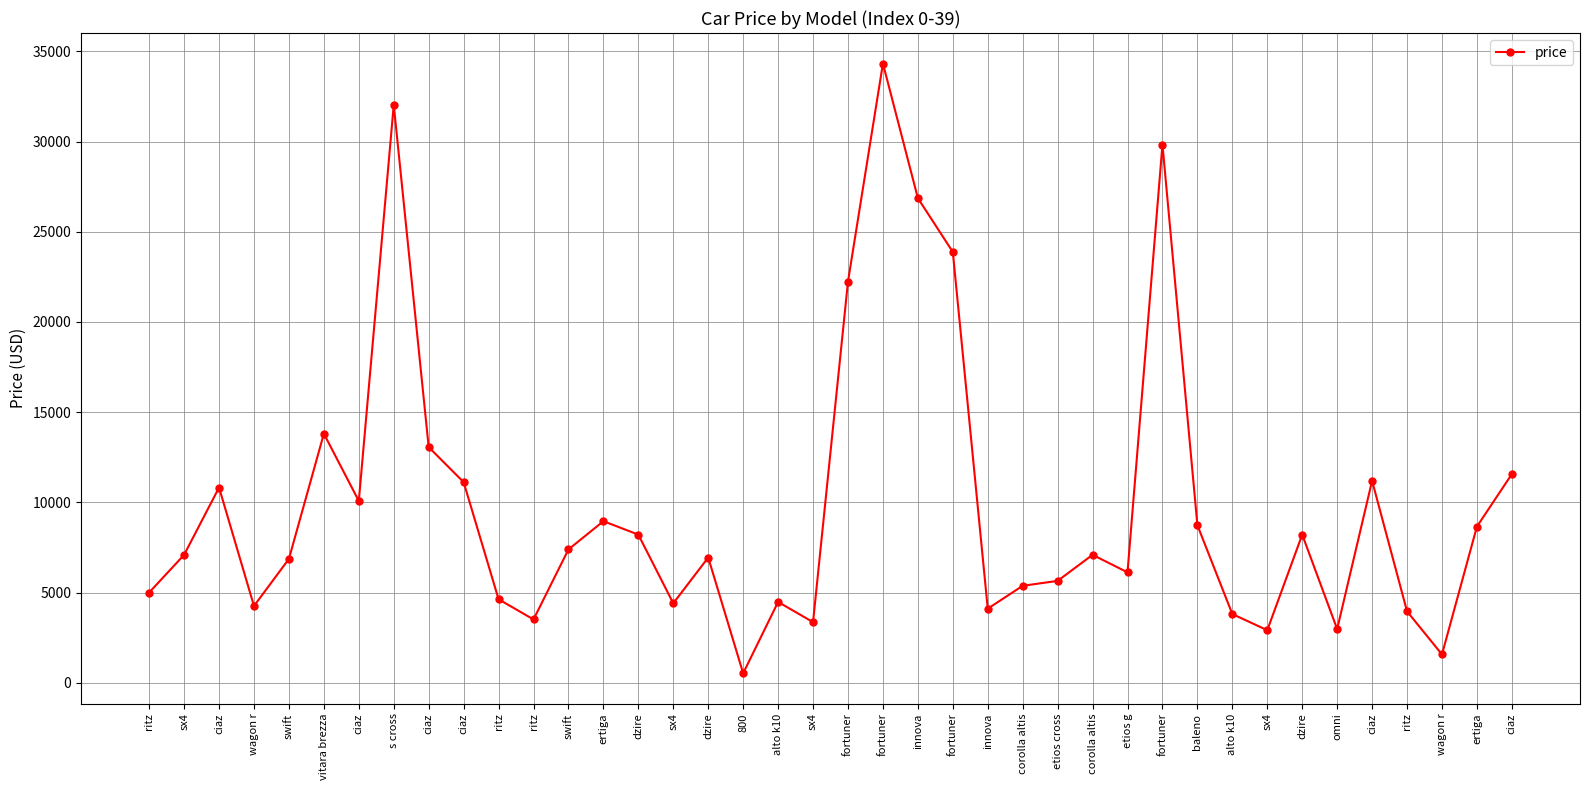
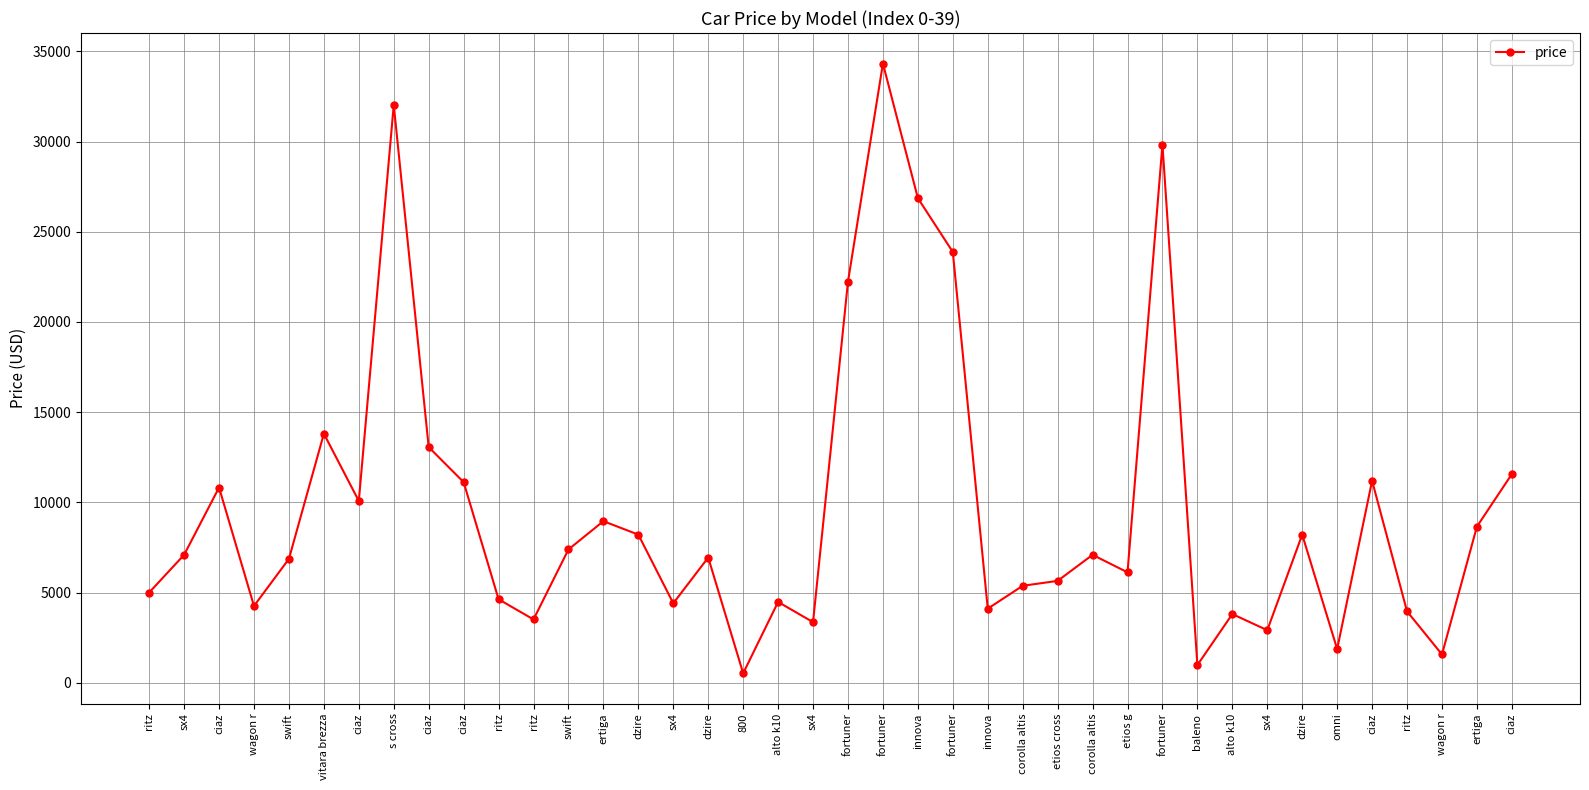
  {
    "vitara brezza": 13800,
    "s cross": 32000,
    "800": 500,
    "etios cross": 5600,
    "etios g": 6100,
-   "baleno": 8700,
-   "omni": 3000
+   "baleno": 1000,
+   "omni": 1900
  }
